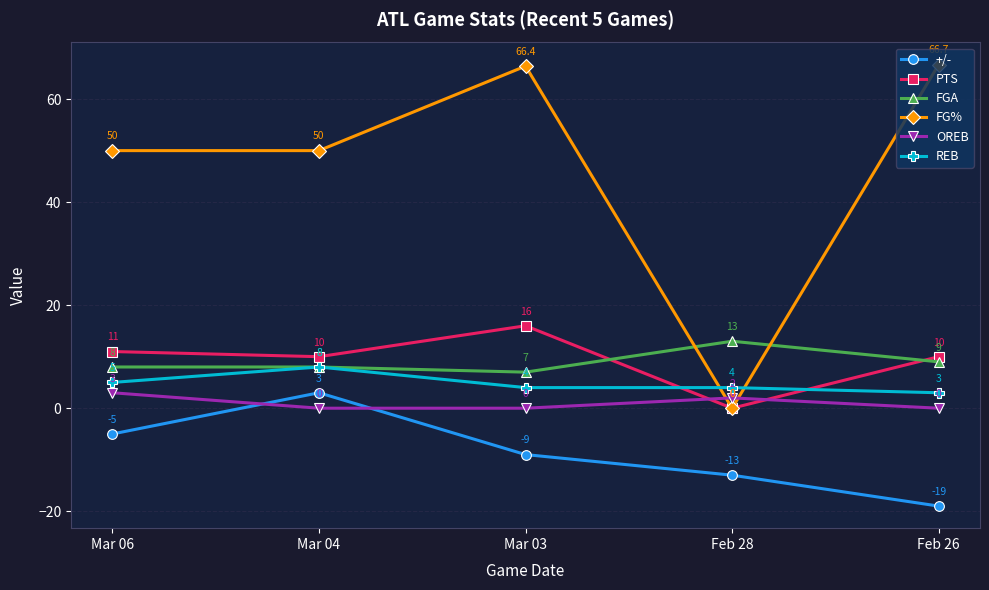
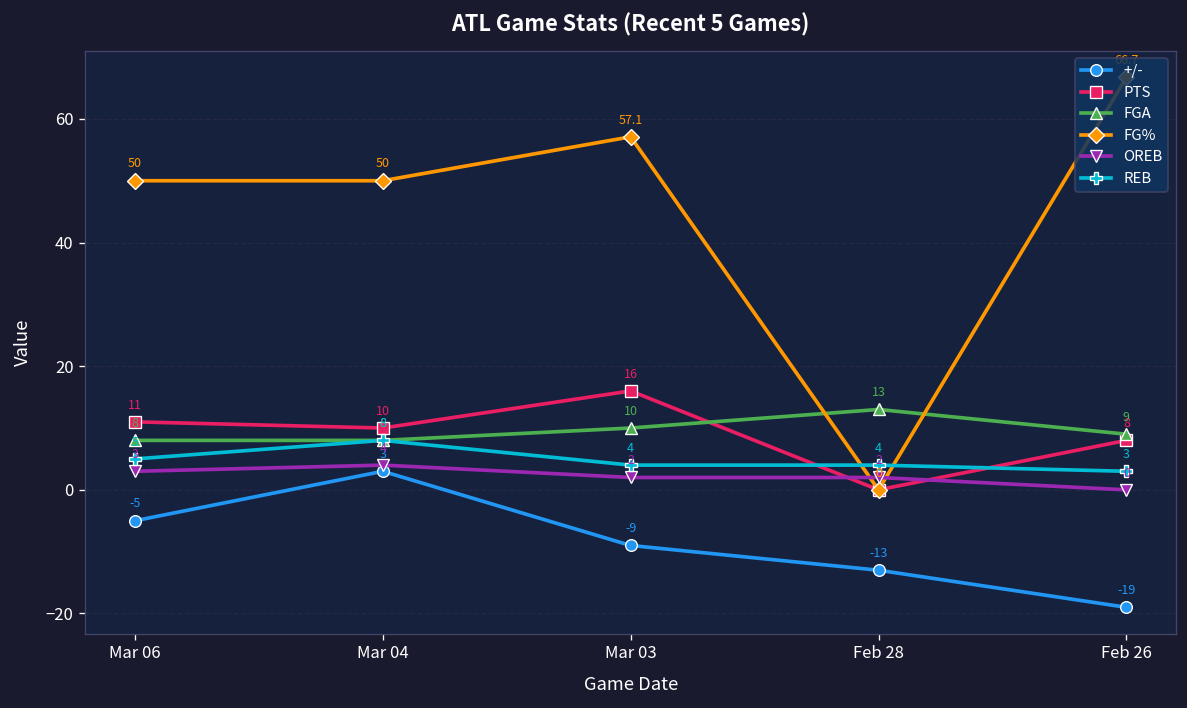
  {
    "PTS": {
      "Mar 06": 11,
      "Mar 04": 10,
      "Mar 03": 16,
-     "Feb 26": 10
+     "Feb 26": 8
    },
    "FGA": {
-     "Mar 03": 7,
+     "Mar 03": 10,
      "Feb 28": 13
    },
    "FG%": {
      "Mar 06": 50,
      "Mar 04": 50,
-     "Mar 03": 66.4
+     "Mar 03": 57.1
    },
    "OREB": {
-     "Mar 04": 0,
-     "Mar 03": 0
+     "Mar 04": 4,
+     "Mar 03": 2
    }
  }
